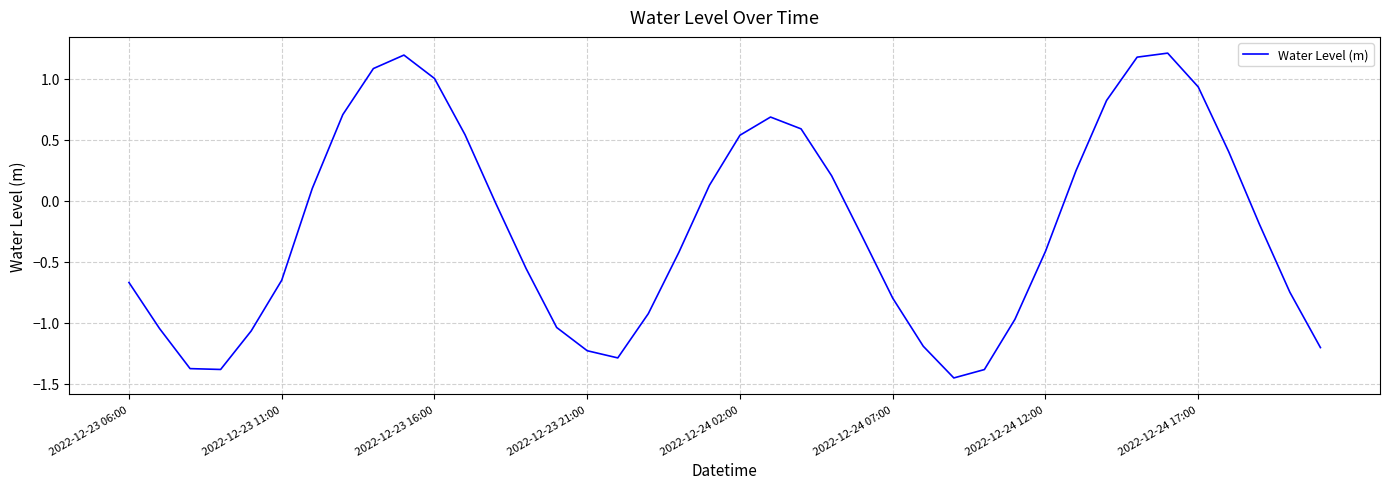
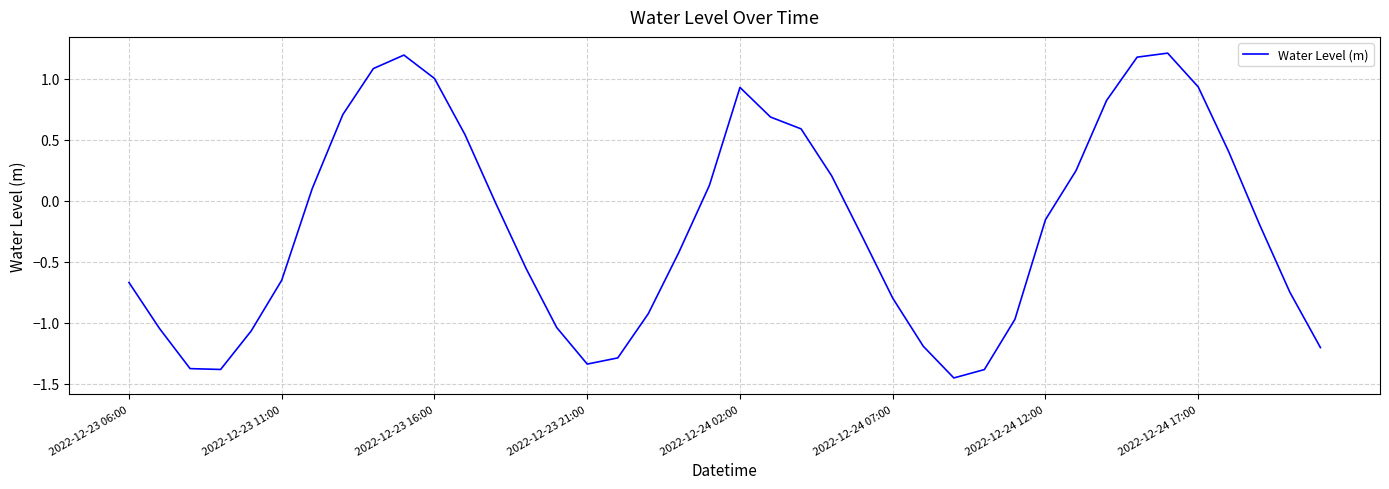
  {
    "2022-12-23 06:00": -0.67,
    "2022-12-23 11:00": -0.65,
    "2022-12-23 16:00": 1.00,
-   "2022-12-23 21:00": -1.23,
-   "2022-12-24 02:00": 0.54,
+   "2022-12-23 21:00": -1.34,
+   "2022-12-24 02:00": 0.93,
    "2022-12-24 07:00": -0.80,
-   "2022-12-24 12:00": -0.42,
+   "2022-12-24 12:00": -0.16,
    "2022-12-24 17:00": 0.93
  }
